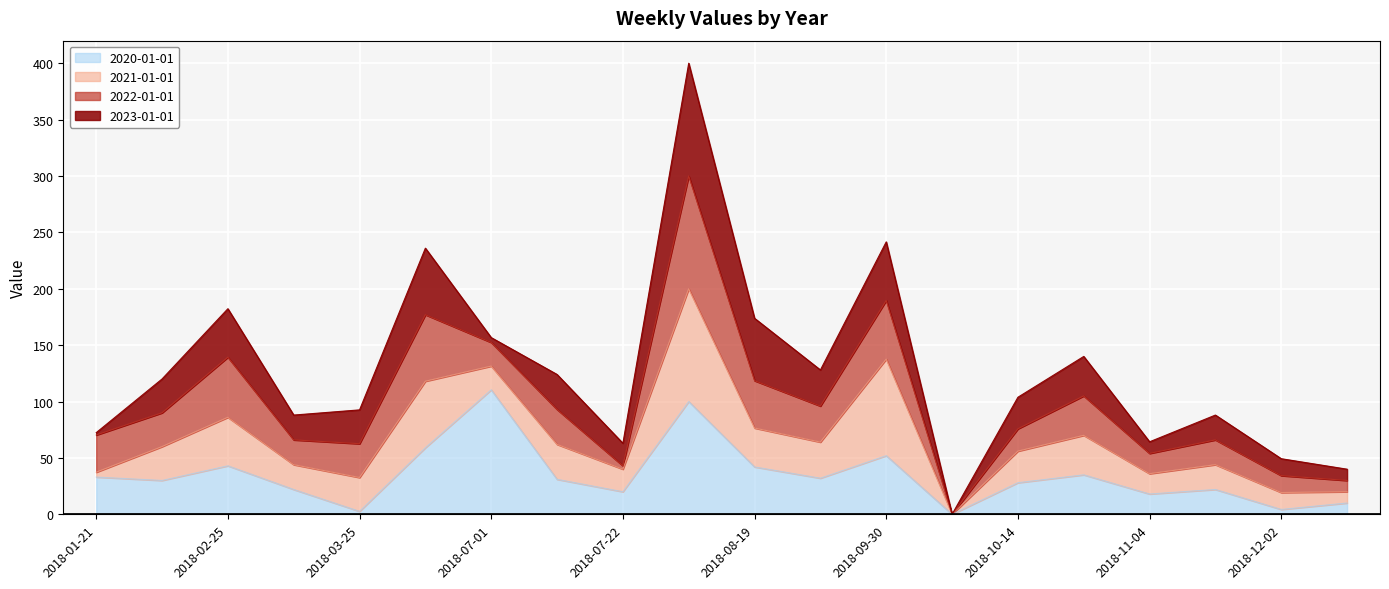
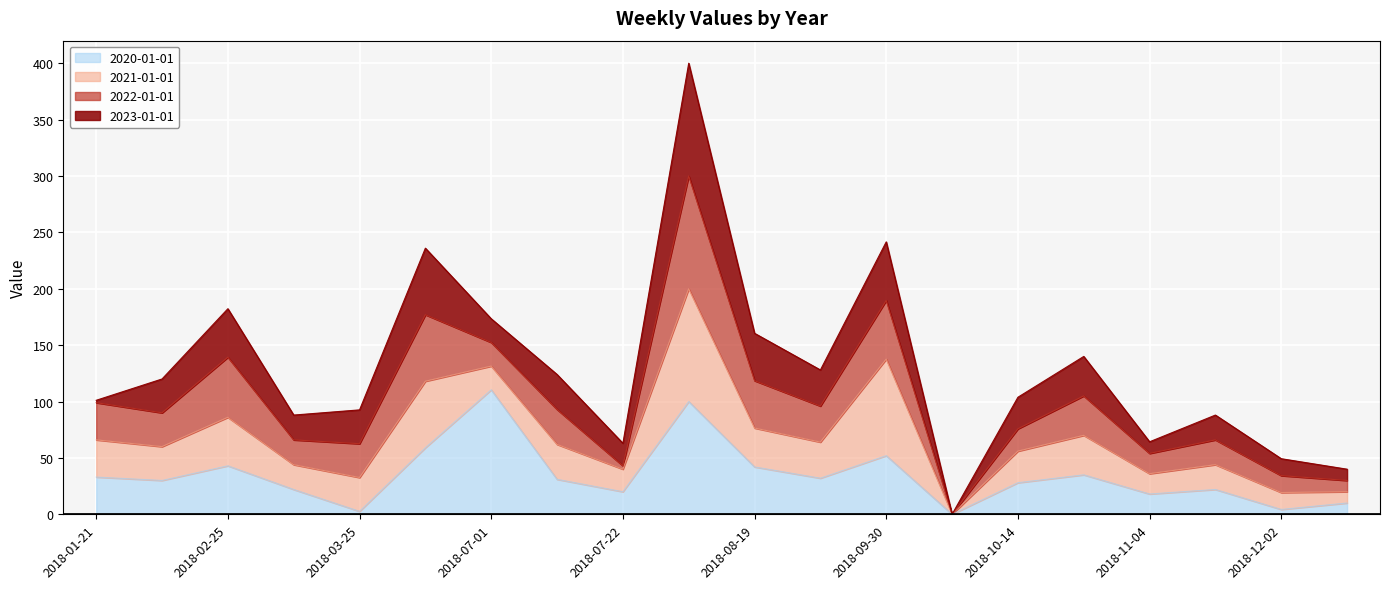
  {
    "2020-01-01": {
      "2018-01-21": 33,
      "2018-02-25": 43,
      "2018-03-25": 3,
      "2018-07-01": 110,
      "2018-07-22": 20,
      "2018-08-19": 42,
      "2018-09-30": 52,
      "2018-10-14": 28,
      "2018-11-04": 18,
      "2018-12-02": 4
    },
    "2021-01-01": {
-     "2018-01-21": 4,
+     "2018-01-21": 33,
      "2018-02-25": 43,
      "2018-03-25": 30,
      "2018-07-01": 21,
      "2018-07-22": 20,
      "2018-08-19": 35,
      "2018-09-30": 86,
      "2018-10-14": 28,
      "2018-11-04": 18,
      "2018-12-02": 15
    },
    "2022-01-01": {
      "2018-02-25": 53,
      "2018-03-25": 30,
      "2018-07-01": 21,
      "2018-07-22": 3,
      "2018-08-19": 42,
      "2018-09-30": 52,
      "2018-10-14": 20,
      "2018-11-04": 18,
      "2018-12-02": 15
    },
    "2023-01-01": {
      "2018-02-25": 43,
      "2018-03-25": 30,
-     "2018-07-01": 4,
+     "2018-07-01": 21,
      "2018-07-22": 20,
-     "2018-08-19": 55,
+     "2018-08-19": 42,
      "2018-09-30": 52,
      "2018-10-14": 28,
      "2018-11-04": 10,
      "2018-12-02": 15
    }
  }
